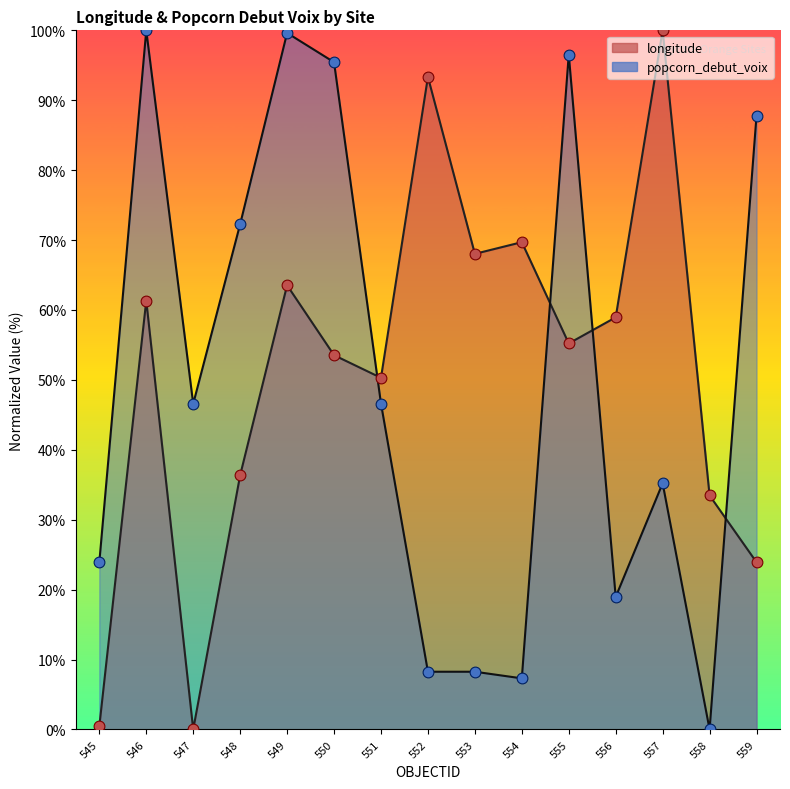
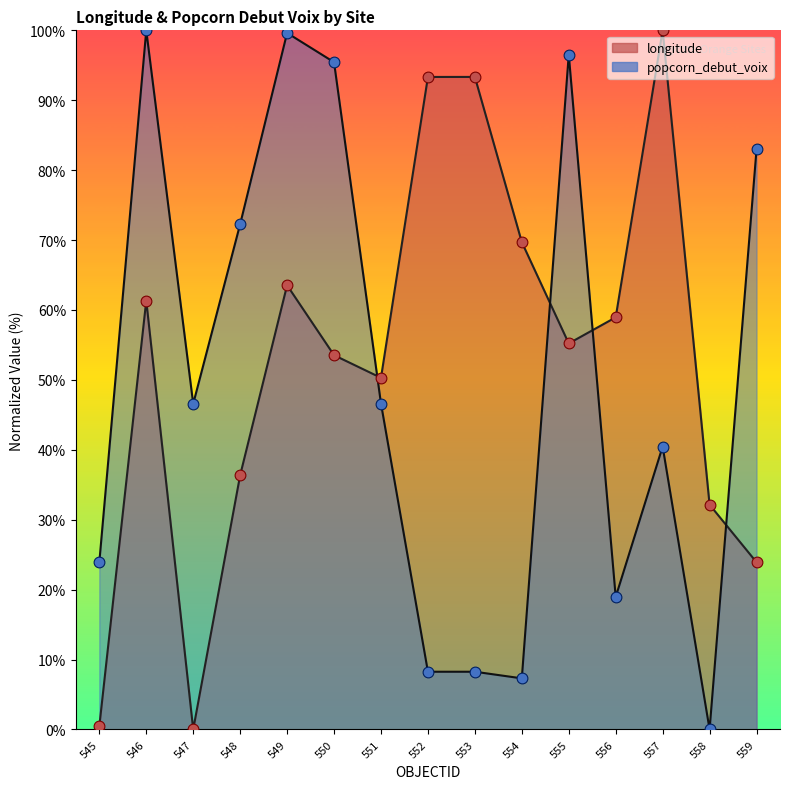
  {
    "longitude": {
      "545": "0%",
      "546": "61%",
      "547": "0%",
      "548": "36%",
      "549": "64%",
      "550": "54%",
      "551": "50%",
      "552": "93%",
-     "553": "68%",
+     "553": "93%",
      "554": "70%",
      "555": "55%",
      "556": "59%",
      "557": "100%",
-     "558": "33%",
+     "558": "32%",
      "559": "24%"
    },
    "popcorn_debut_voix": {
      "545": "24%",
      "546": "100%",
      "547": "47%",
      "548": "72%",
      "549": "100%",
      "550": "95%",
      "551": "47%",
      "552": "8%",
      "553": "8%",
      "554": "7%",
      "555": "97%",
      "556": "19%",
-     "557": "35%",
+     "557": "40%",
      "558": "0%",
-     "559": "88%"
+     "559": "83%"
    }
  }
